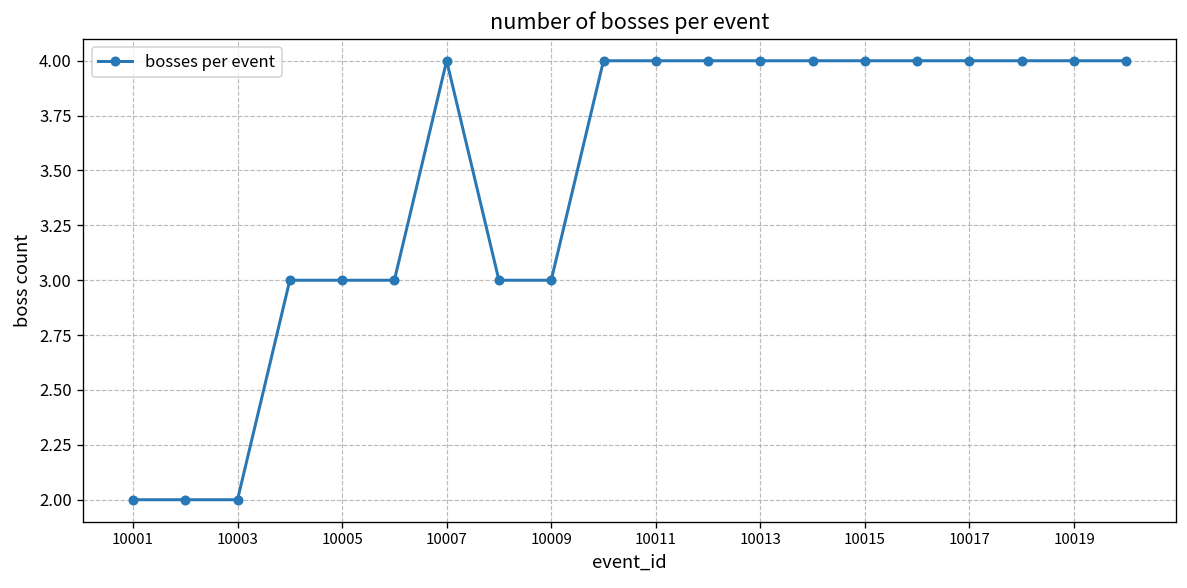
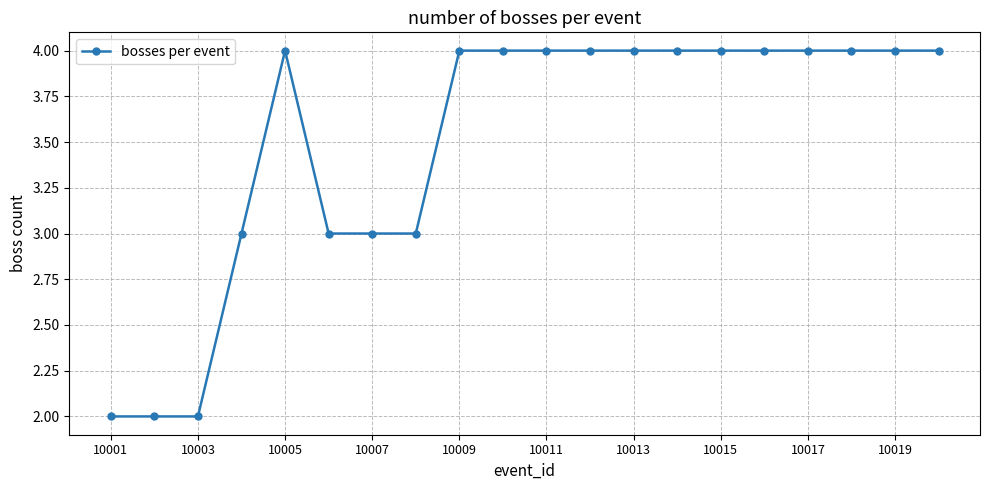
  {
    "10001": 2,
    "10003": 2,
-   "10005": 3,
-   "10007": 4,
-   "10009": 3,
+   "10005": 4,
+   "10007": 3,
+   "10009": 4,
    "10011": 4,
    "10013": 4,
    "10015": 4,
    "10017": 4,
    "10019": 4
  }
